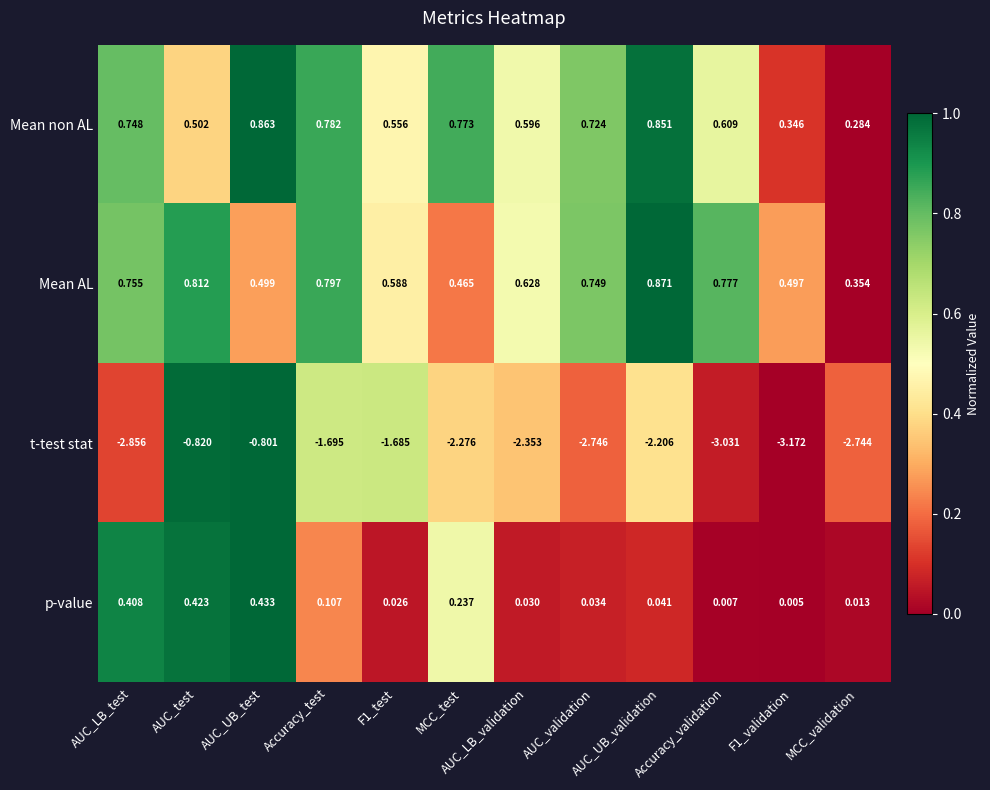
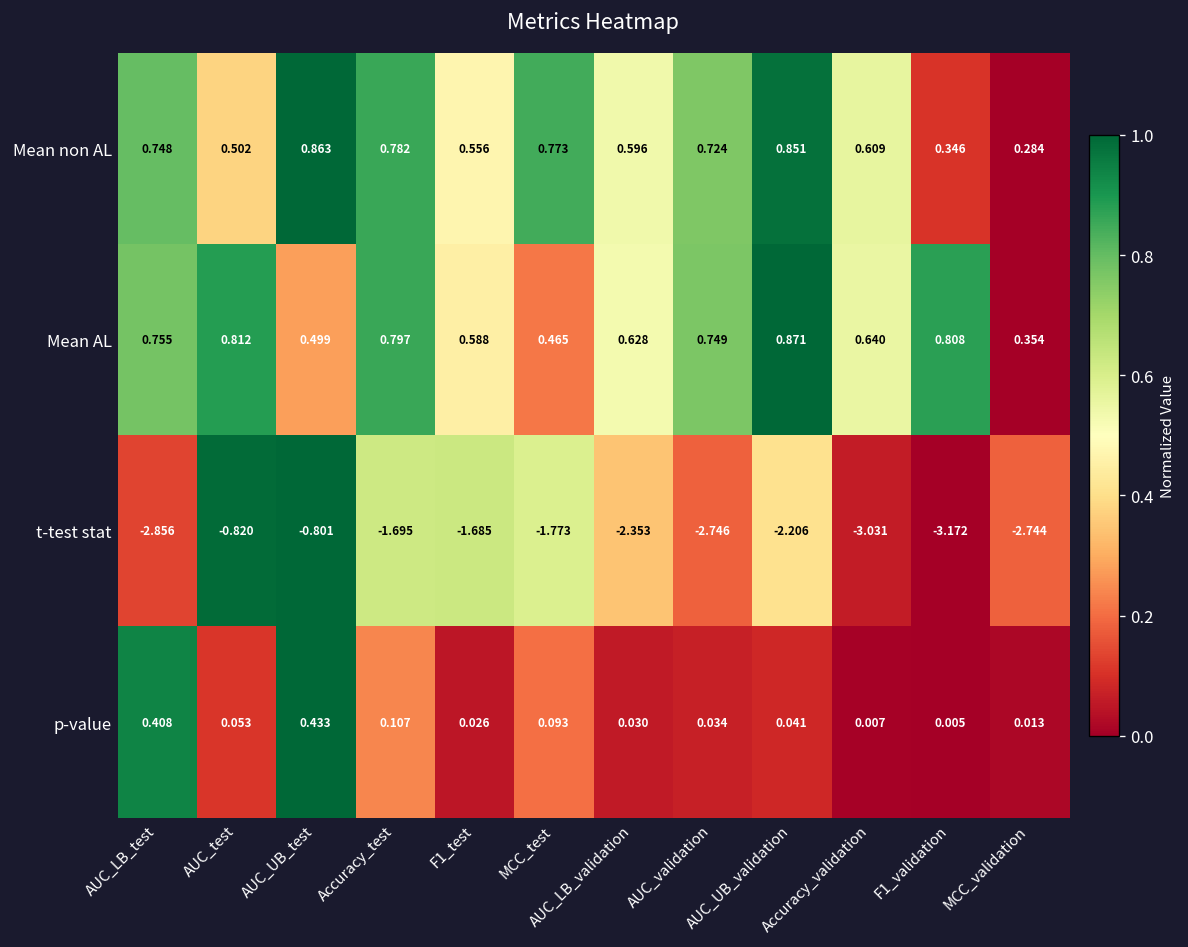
  {
    "Mean non AL": {
      "AUC_LB_test": 0.748,
      "AUC_test": 0.502,
      "AUC_UB_test": 0.863,
      "Accuracy_test": 0.782,
      "F1_test": 0.556,
      "MCC_test": 0.773,
      "AUC_LB_validation": 0.596,
      "AUC_validation": 0.724,
      "AUC_UB_validation": 0.851,
      "Accuracy_validation": 0.609,
      "F1_validation": 0.346,
      "MCC_validation": 0.284
    },
    "Mean AL": {
      "AUC_LB_test": 0.755,
      "AUC_test": 0.812,
      "AUC_UB_test": 0.499,
      "Accuracy_test": 0.797,
      "F1_test": 0.588,
      "MCC_test": 0.465,
      "AUC_LB_validation": 0.628,
      "AUC_validation": 0.749,
      "AUC_UB_validation": 0.871,
-     "Accuracy_validation": 0.777,
-     "F1_validation": 0.497,
+     "Accuracy_validation": 0.640,
+     "F1_validation": 0.808,
      "MCC_validation": 0.354
    },
    "t-test stat": {
      "AUC_LB_test": -2.856,
      "AUC_test": -0.820,
      "AUC_UB_test": -0.801,
      "Accuracy_test": -1.695,
      "F1_test": -1.685,
-     "MCC_test": -2.276,
+     "MCC_test": -1.773,
      "AUC_LB_validation": -2.353,
      "AUC_validation": -2.746,
      "AUC_UB_validation": -2.206,
      "Accuracy_validation": -3.031,
      "F1_validation": -3.172,
      "MCC_validation": -2.744
    },
    "p-value": {
      "AUC_LB_test": 0.408,
-     "AUC_test": 0.423,
+     "AUC_test": 0.053,
      "AUC_UB_test": 0.433,
      "Accuracy_test": 0.107,
      "F1_test": 0.026,
-     "MCC_test": 0.237,
+     "MCC_test": 0.093,
      "AUC_LB_validation": 0.030,
      "AUC_validation": 0.034,
      "AUC_UB_validation": 0.041,
      "Accuracy_validation": 0.007,
      "F1_validation": 0.005,
      "MCC_validation": 0.013
    }
  }
